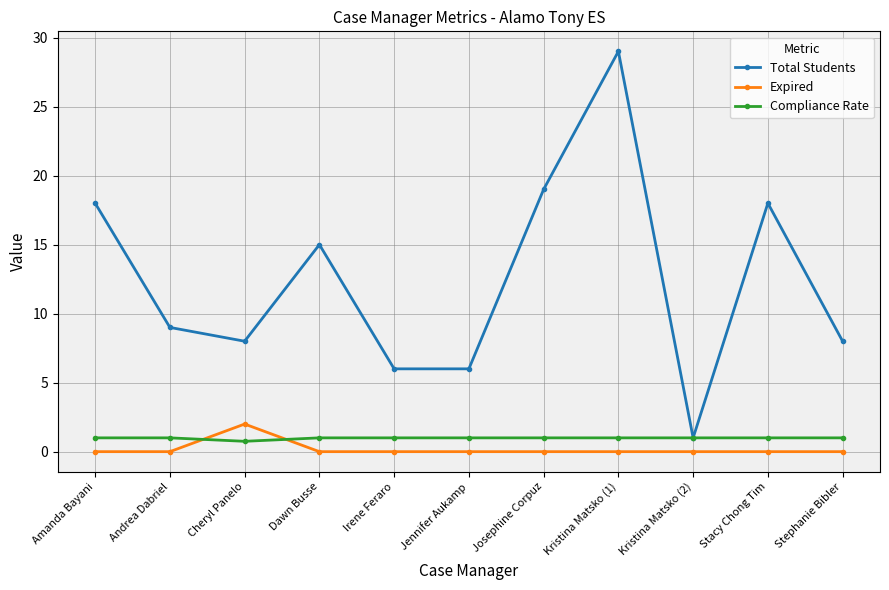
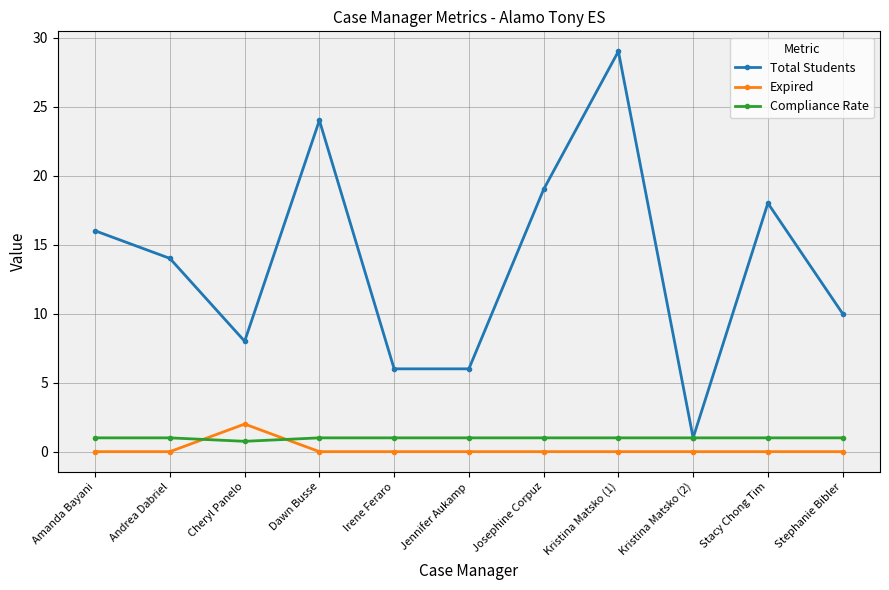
  {
    "Total Students": {
-     "Amanda Bayani": 18,
-     "Andrea Dabriel": 9,
+     "Amanda Bayani": 16,
+     "Andrea Dabriel": 14,
      "Cheryl Panelo": 8,
-     "Dawn Busse": 15,
+     "Dawn Busse": 24,
      "Irene Feraro": 6,
      "Jennifer Aukamp": 6,
      "Josephine Corpuz": 19,
      "Kristina Matsko (1)": 29,
      "Stacy Chong Tim": 18,
-     "Stephanie Bibler": 8
+     "Stephanie Bibler": 10
    },
    "Expired": {
      "Amanda Bayani": 0,
      "Andrea Dabriel": 0,
      "Cheryl Panelo": 2,
      "Dawn Busse": 0,
      "Irene Feraro": 0,
      "Jennifer Aukamp": 0,
      "Josephine Corpuz": 0,
      "Kristina Matsko (1)": 0,
      "Kristina Matsko (2)": 0,
      "Stacy Chong Tim": 0,
      "Stephanie Bibler": 0
    },
    "Compliance Rate": {
      "Amanda Bayani": 1,
      "Andrea Dabriel": 1,
      "Cheryl Panelo": 0.8,
      "Dawn Busse": 1,
      "Irene Feraro": 1,
      "Jennifer Aukamp": 1,
      "Josephine Corpuz": 1,
      "Kristina Matsko (1)": 1,
      "Stacy Chong Tim": 1,
      "Stephanie Bibler": 1
    }
  }
